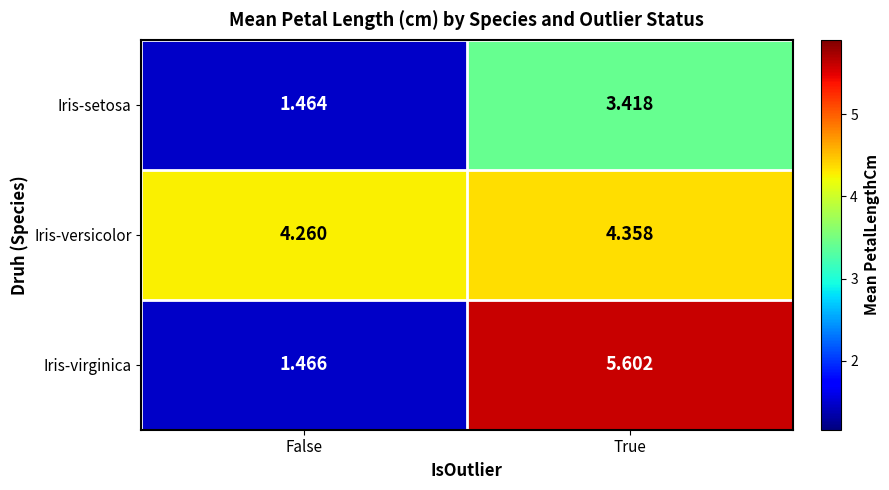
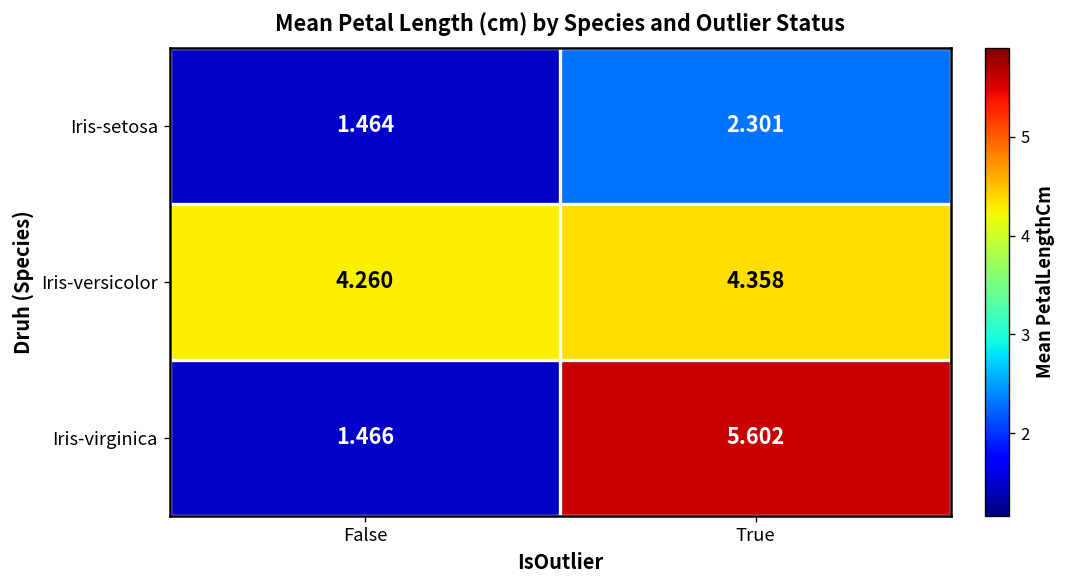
  {
    "Iris-setosa": {
      "False": 1.464,
-     "True": 3.418
+     "True": 2.301
    },
    "Iris-versicolor": {
      "False": 4.260,
      "True": 4.358
    },
    "Iris-virginica": {
      "False": 1.466,
      "True": 5.602
    }
  }
